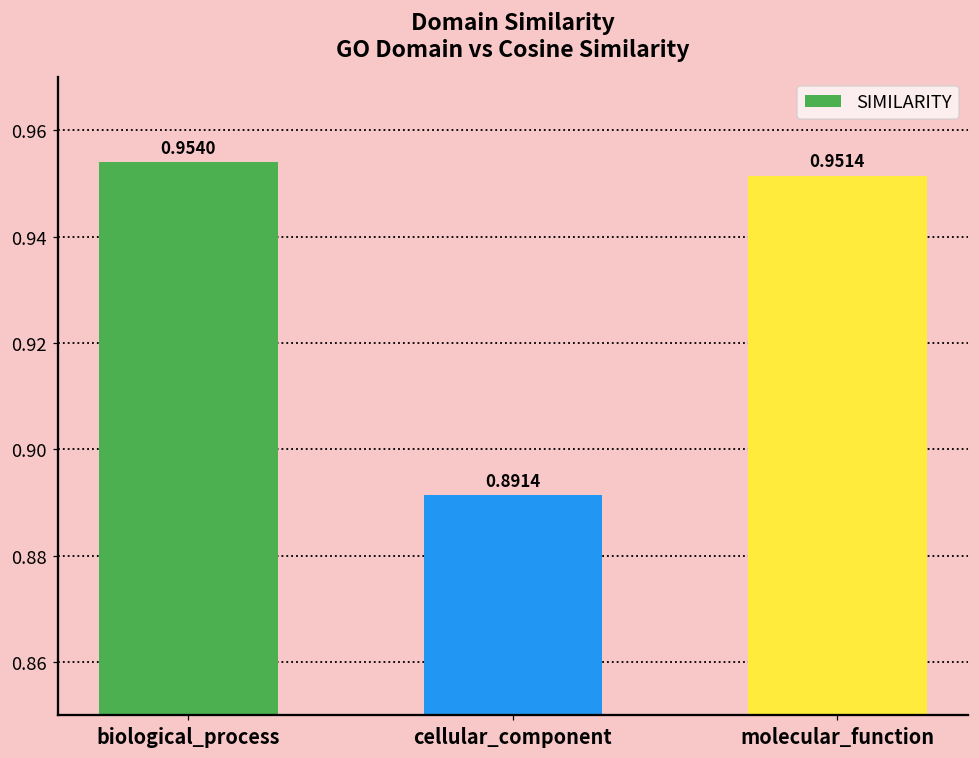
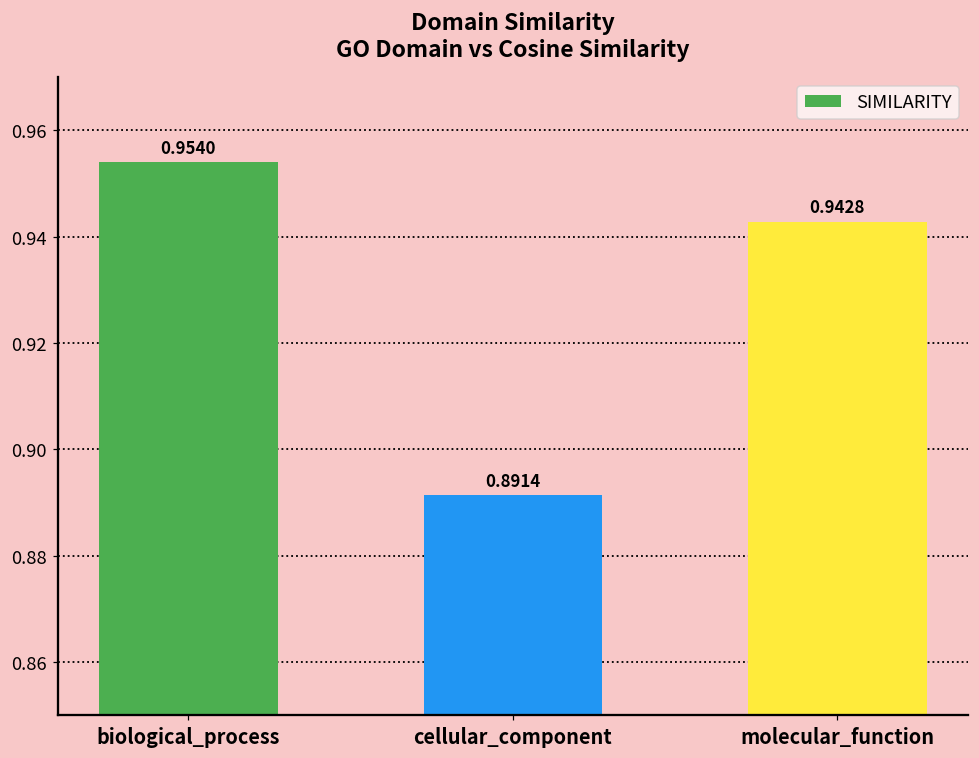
  {
    "biological_process": 0.9540,
    "cellular_component": 0.8914,
-   "molecular_function": 0.9514
+   "molecular_function": 0.9428
  }
